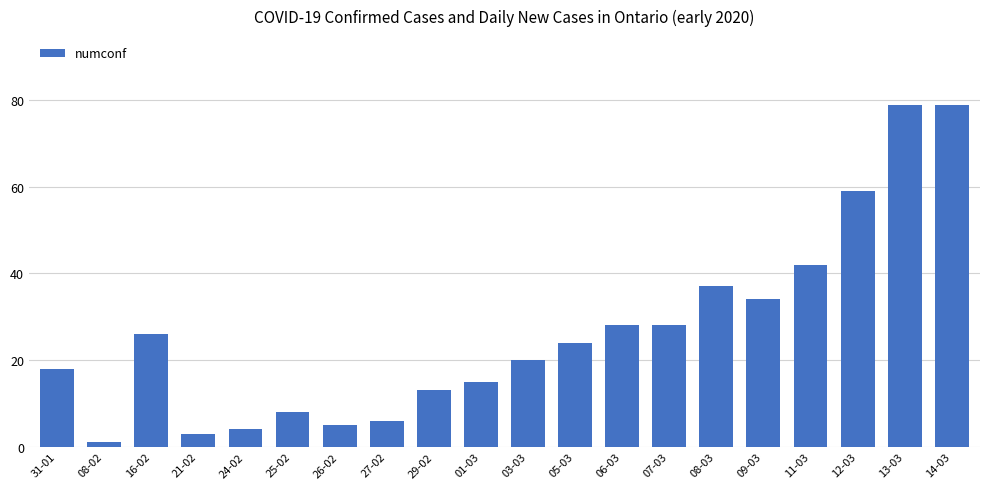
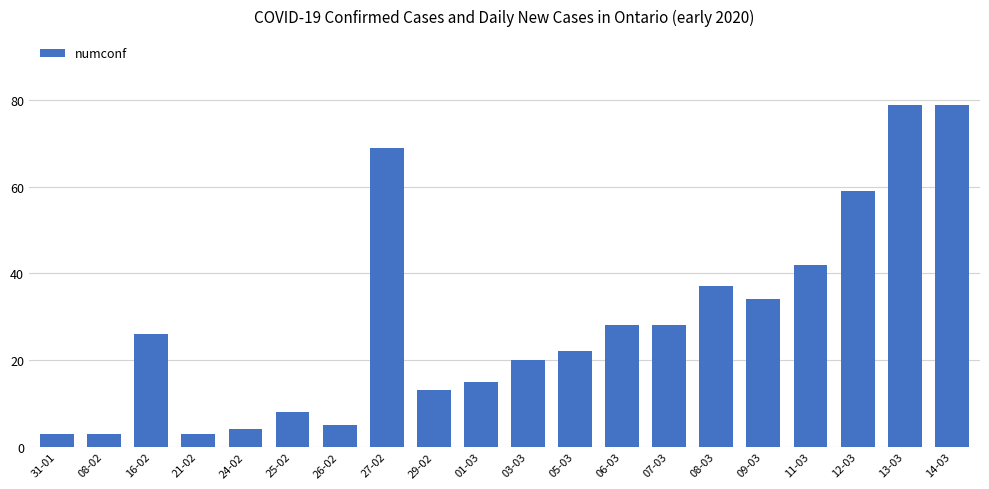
  {
-   "31-01": 18,
-   "08-02": 1,
+   "31-01": 3,
+   "08-02": 3,
    "16-02": 26,
    "21-02": 3,
    "24-02": 4,
    "25-02": 8,
    "26-02": 5,
-   "27-02": 6,
+   "27-02": 69,
    "29-02": 13,
    "01-03": 15,
    "03-03": 20,
-   "05-03": 24,
+   "05-03": 22,
    "06-03": 28,
    "07-03": 28,
    "08-03": 37,
    "09-03": 34,
    "11-03": 42,
    "12-03": 59,
    "13-03": 79,
    "14-03": 79
  }
